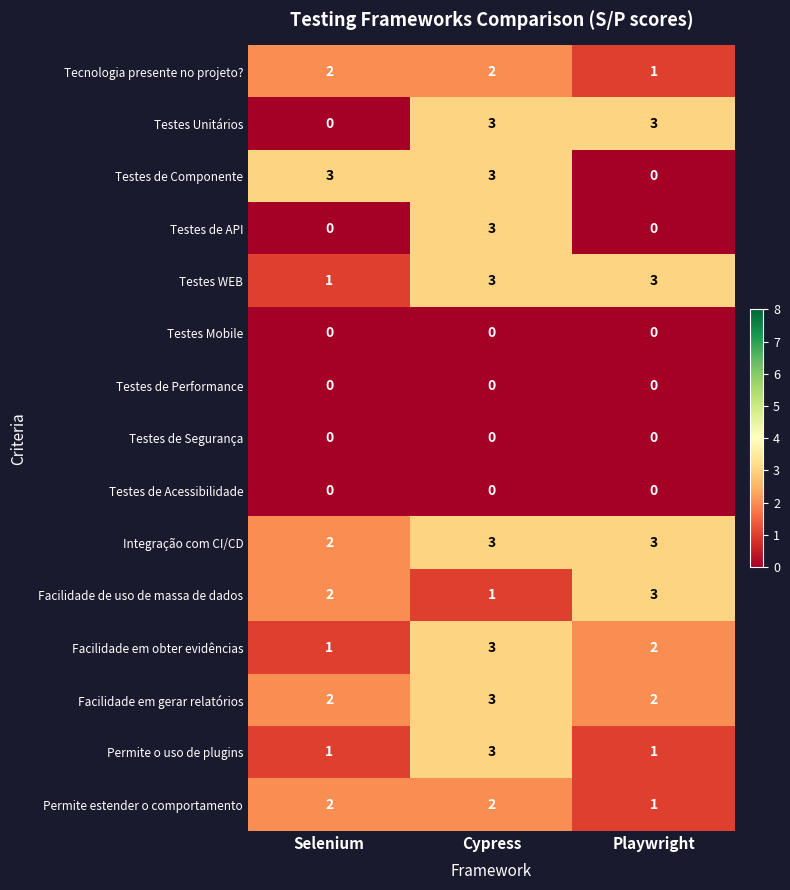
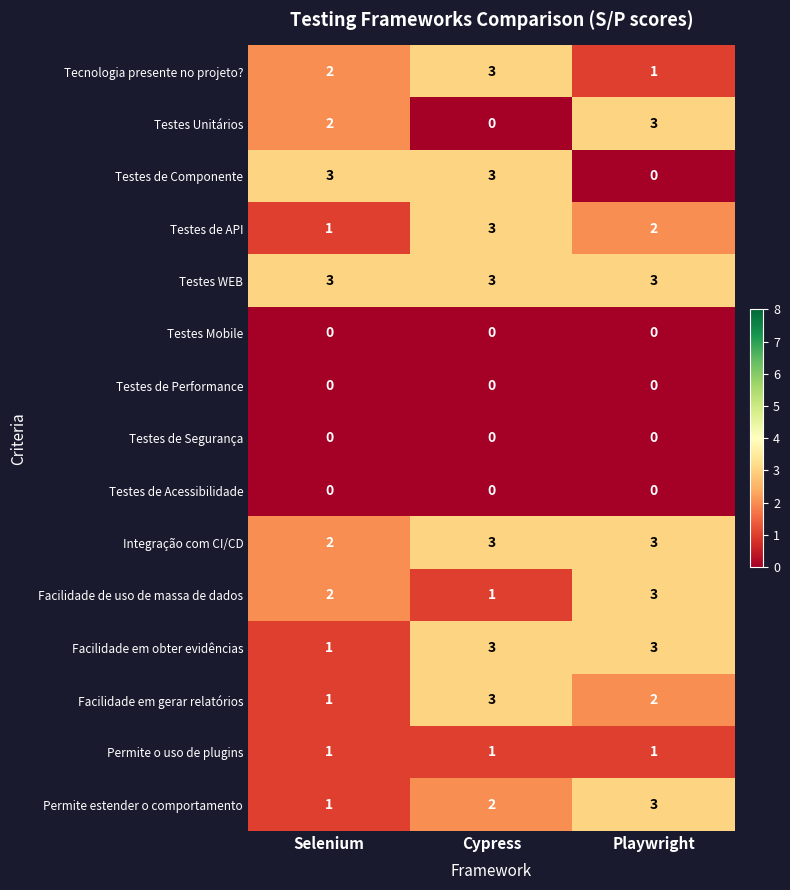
  {
    "Tecnologia presente no projeto?": {
      "Selenium": 2,
-     "Cypress": 2,
+     "Cypress": 3,
      "Playwright": 1
    },
    "Testes Unitários": {
-     "Selenium": 0,
-     "Cypress": 3,
+     "Selenium": 2,
+     "Cypress": 0,
      "Playwright": 3
    },
    "Testes de Componente": {
      "Selenium": 3,
      "Cypress": 3,
      "Playwright": 0
    },
    "Testes de API": {
-     "Selenium": 0,
+     "Selenium": 1,
      "Cypress": 3,
-     "Playwright": 0
+     "Playwright": 2
    },
    "Testes WEB": {
-     "Selenium": 1,
+     "Selenium": 3,
      "Cypress": 3,
      "Playwright": 3
    },
    "Testes Mobile": {
      "Selenium": 0,
      "Cypress": 0,
      "Playwright": 0
    },
    "Testes de Performance": {
      "Selenium": 0,
      "Cypress": 0,
      "Playwright": 0
    },
    "Testes de Segurança": {
      "Selenium": 0,
      "Cypress": 0,
      "Playwright": 0
    },
    "Testes de Acessibilidade": {
      "Selenium": 0,
      "Cypress": 0,
      "Playwright": 0
    },
    "Integração com CI/CD": {
      "Selenium": 2,
      "Cypress": 3,
      "Playwright": 3
    },
    "Facilidade de uso de massa de dados": {
      "Selenium": 2,
      "Cypress": 1,
      "Playwright": 3
    },
    "Facilidade em obter evidências": {
      "Selenium": 1,
      "Cypress": 3,
-     "Playwright": 2
+     "Playwright": 3
    },
    "Facilidade em gerar relatórios": {
-     "Selenium": 2,
+     "Selenium": 1,
      "Cypress": 3,
      "Playwright": 2
    },
    "Permite o uso de plugins": {
      "Selenium": 1,
-     "Cypress": 3,
+     "Cypress": 1,
      "Playwright": 1
    },
    "Permite estender o comportamento": {
-     "Selenium": 2,
+     "Selenium": 1,
      "Cypress": 2,
-     "Playwright": 1
+     "Playwright": 3
    }
  }
